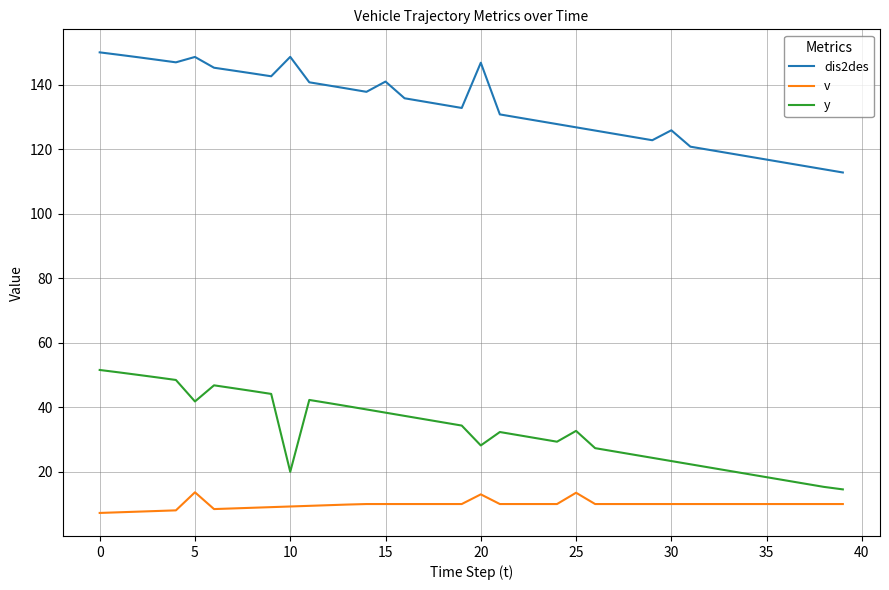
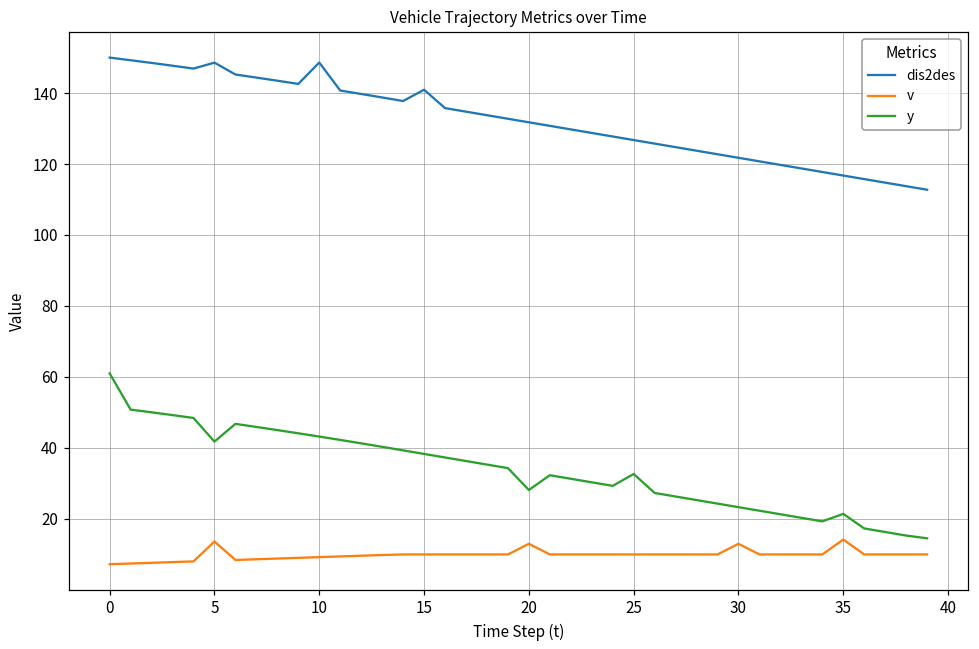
  {
    "dis2des": {
      "0": 150,
      "5": 149,
      "10": 149,
      "15": 141,
-     "20": 147,
+     "20": 132,
      "25": 127,
-     "30": 126,
+     "30": 122,
      "35": 117
    },
    "v": {
      "0": 7,
      "5": 14,
      "10": 9,
      "15": 10,
      "20": 13,
-     "25": 14,
-     "30": 10,
-     "35": 10
+     "25": 10,
+     "30": 13,
+     "35": 14
    },
    "y": {
-     "0": 52,
+     "0": 61,
      "5": 42,
-     "10": 20,
+     "10": 43,
      "15": 38,
      "20": 28,
      "25": 33,
      "30": 23,
-     "35": 18
+     "35": 21
    }
  }
